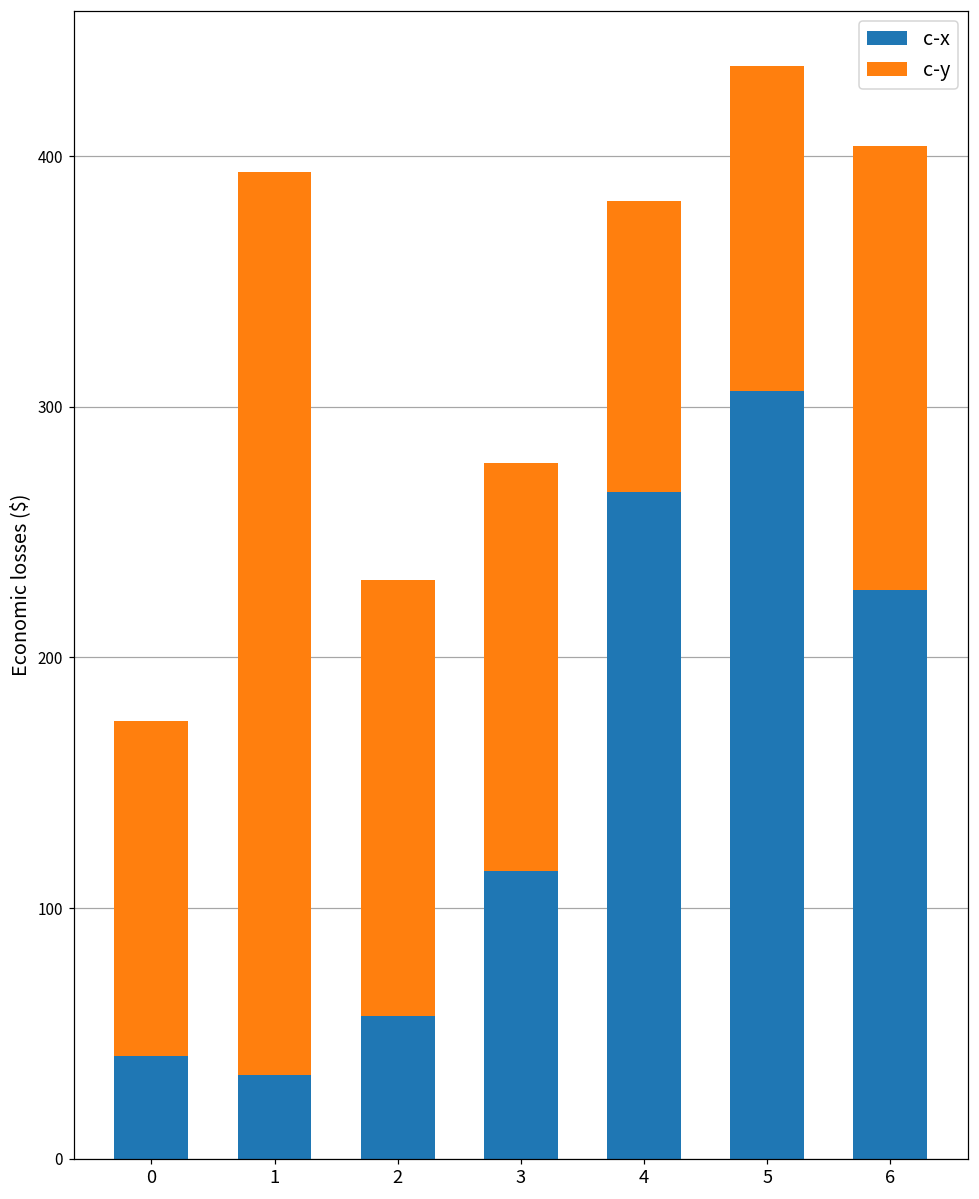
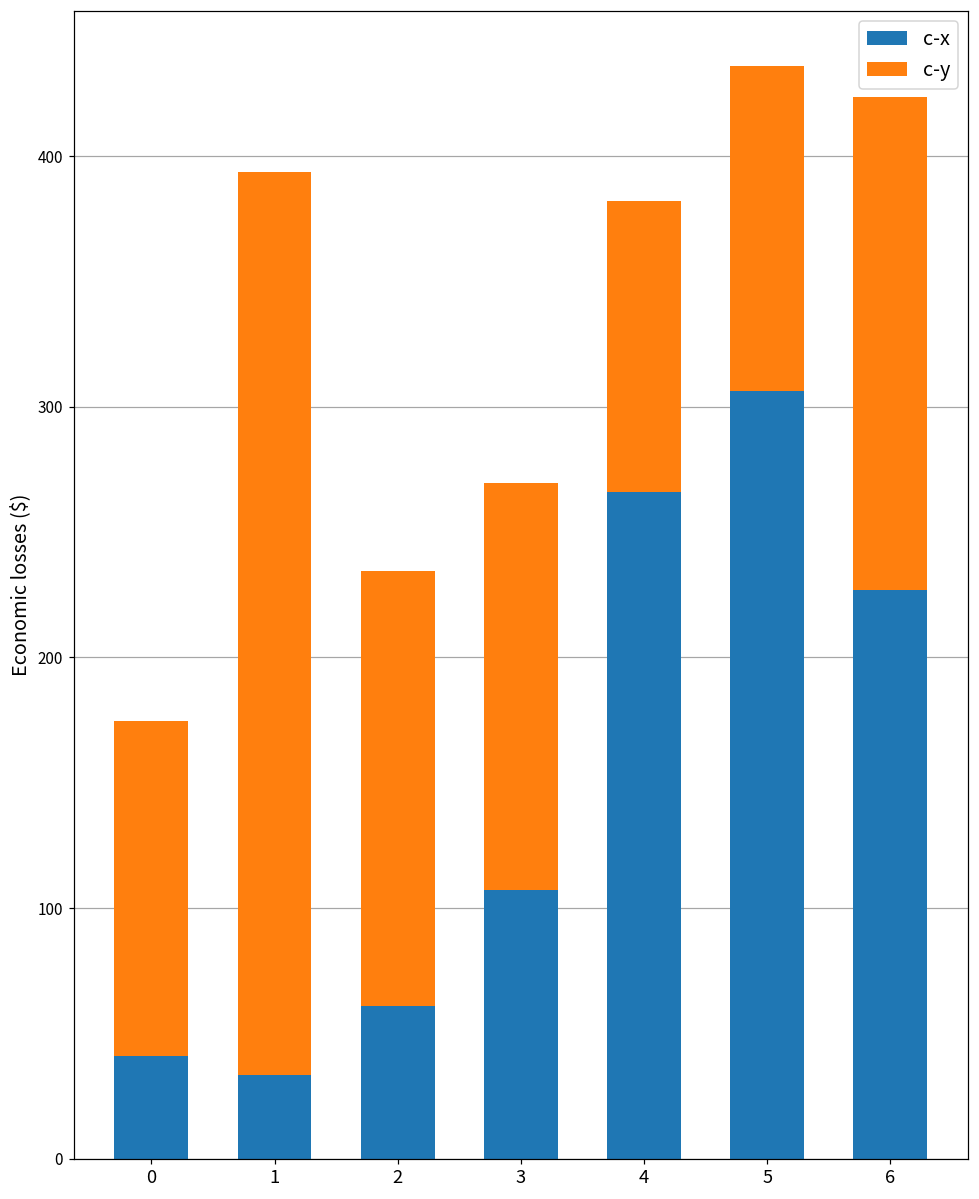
  {
    "c-x": {
      "0": 41,
      "1": 34,
-     "2": 57,
-     "3": 115,
+     "2": 61,
+     "3": 107,
      "4": 266,
      "5": 306,
      "6": 227
    },
    "c-y": {
      "0": 134,
      "1": 360,
      "2": 174,
      "3": 163,
      "4": 116,
      "5": 130,
-     "6": 177
+     "6": 197
    }
  }
